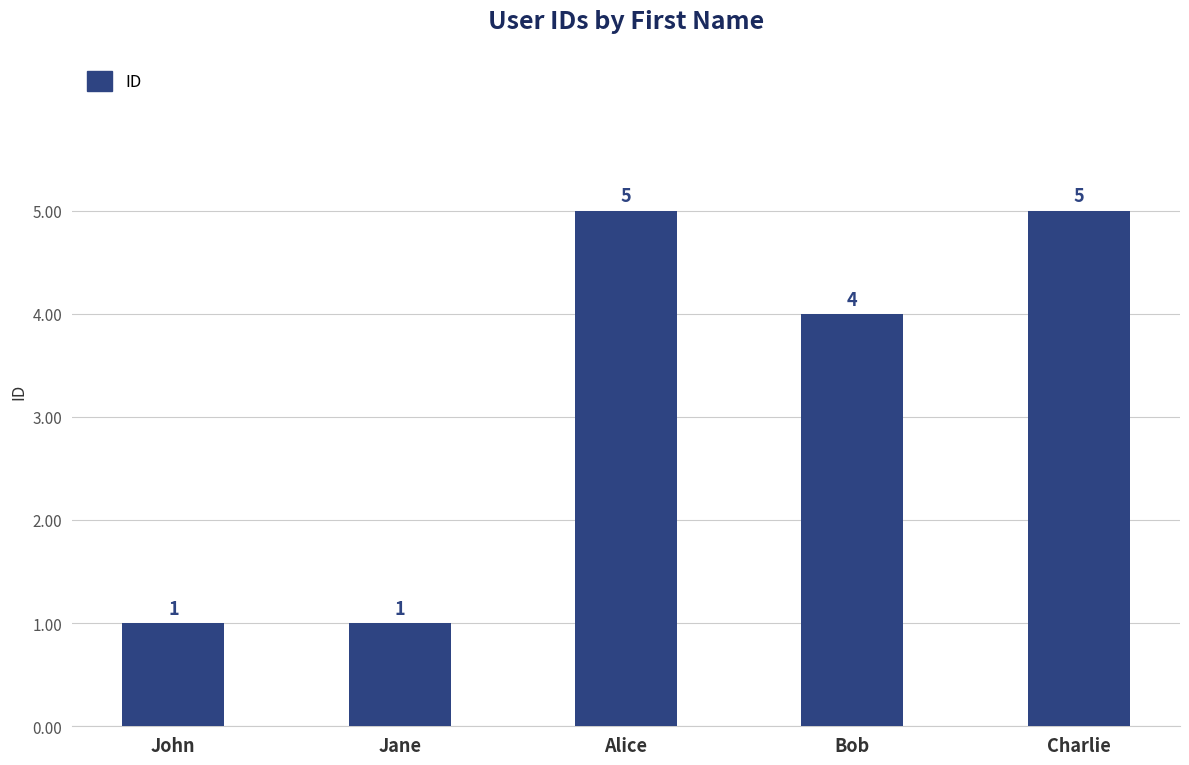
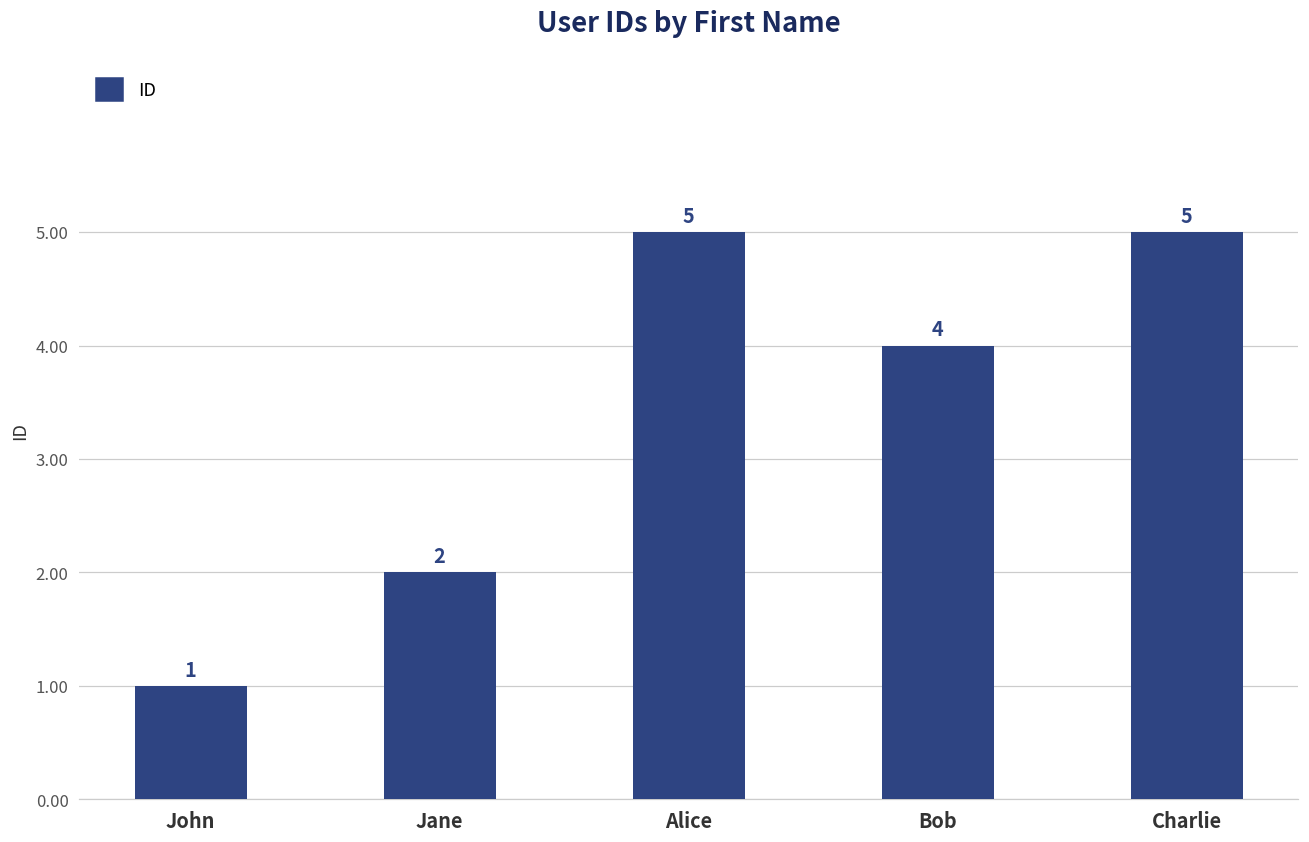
  {
    "John": 1,
-   "Jane": 1,
+   "Jane": 2,
    "Alice": 5,
    "Bob": 4,
    "Charlie": 5
  }
